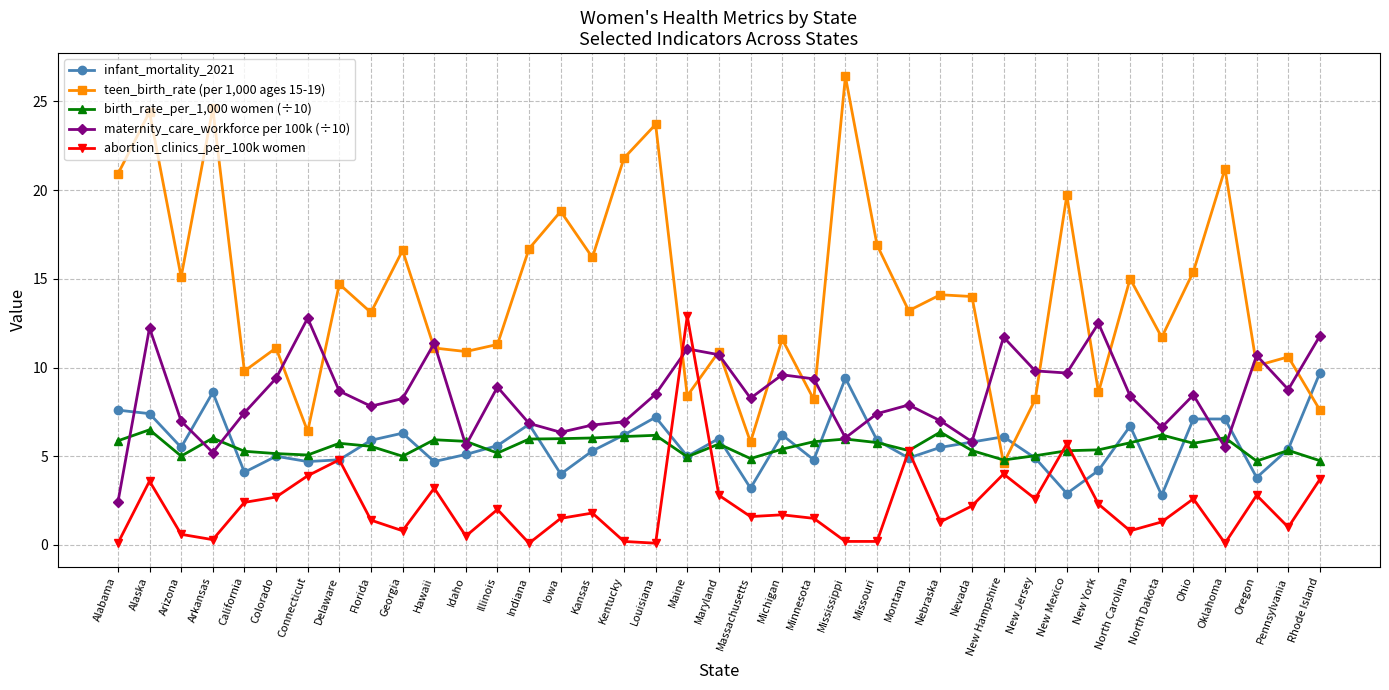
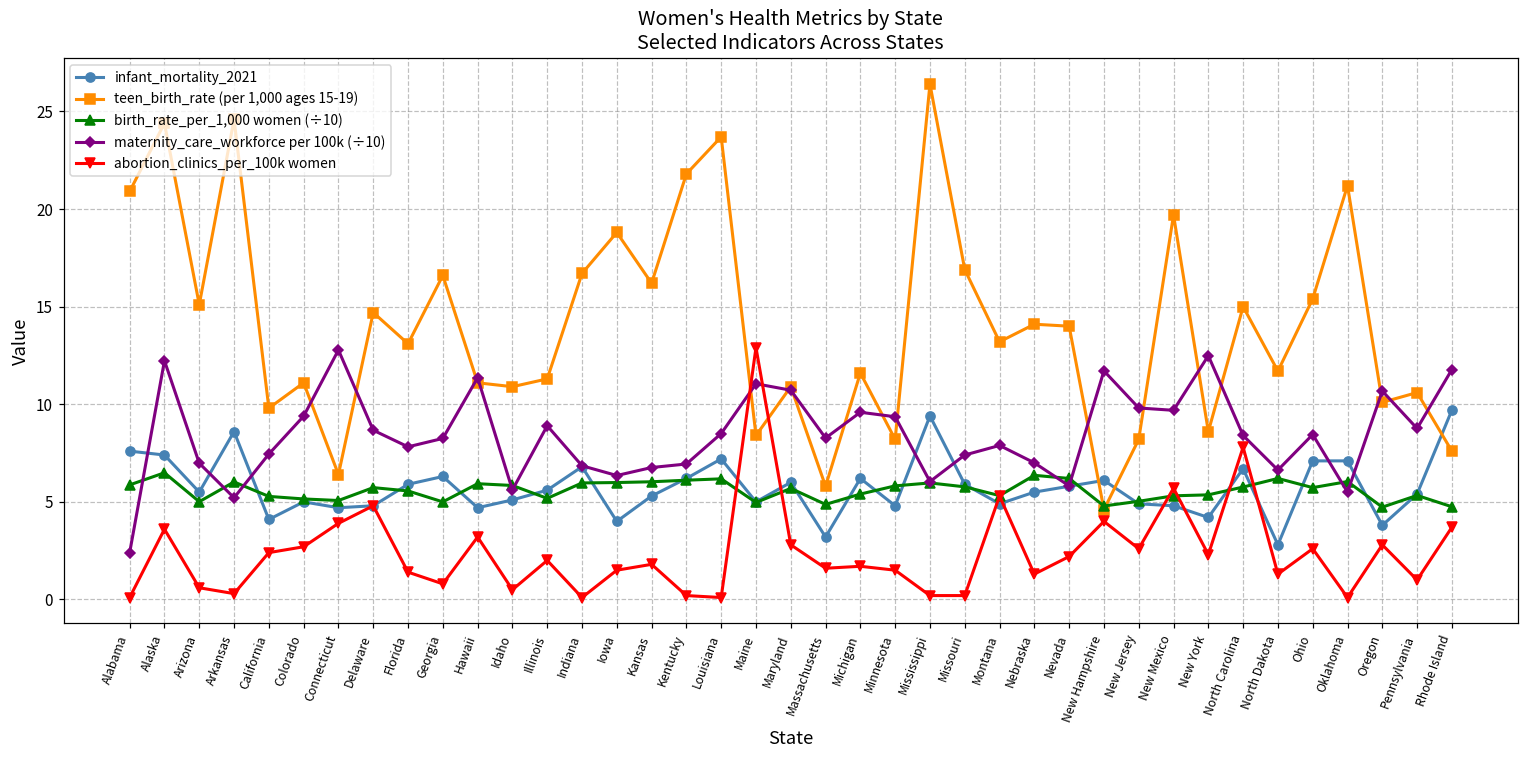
  {
    "infant_mortality_2021": {
      "Alabama": 7.6,
      "Alaska": 7.4,
      "Arizona": 5.5,
      "Arkansas": 8.6,
      "California": 4.1,
      "Colorado": 5.0,
      "Connecticut": 4.7,
      "Florida": 5.9,
      "Georgia": 6.3,
      "Hawaii": 4.7,
      "Idaho": 5.1,
      "Illinois": 5.6,
      "Iowa": 4.0,
      "Kansas": 5.3,
      "Louisiana": 7.2,
      "Maryland": 6.0,
      "Massachusetts": 3.2,
      "Michigan": 6.2,
      "Minnesota": 4.8,
      "Mississippi": 9.4,
      "Montana": 4.9,
      "Nebraska": 5.5,
      "New Hampshire": 6.1,
-     "New Mexico": 2.9,
+     "New Mexico": 4.8,
      "New York": 4.2,
      "North Carolina": 6.7,
      "North Dakota": 2.8,
      "Ohio": 7.1,
      "Oklahoma": 7.1,
      "Oregon": 3.8,
      "Rhode Island": 9.7
    },
    "teen_birth_rate (per 1,000 ages 15-19)": {
      "Alabama": 20.9,
      "Arizona": 15.1,
      "California": 9.8,
      "Colorado": 11.1,
      "Connecticut": 6.4,
      "Delaware": 14.7,
      "Florida": 13.1,
      "Georgia": 16.6,
      "Hawaii": 11.1,
      "Idaho": 10.9,
      "Illinois": 11.3,
      "Indiana": 16.7,
      "Iowa": 18.8,
      "Kansas": 16.2,
      "Kentucky": 21.8,
      "Louisiana": 23.7,
      "Maine": 8.4,
      "Maryland": 10.9,
      "Massachusetts": 5.8,
      "Michigan": 11.6,
      "Minnesota": 8.2,
      "Mississippi": 26.4,
      "Missouri": 16.9,
      "Montana": 13.2,
      "Nebraska": 14.1,
      "Nevada": 14.0,
      "New Hampshire": 4.6,
      "New Jersey": 8.2,
      "New Mexico": 19.7,
      "New York": 8.6,
      "North Carolina": 15.0,
      "North Dakota": 11.7,
      "Ohio": 15.4,
      "Oklahoma": 21.2,
      "Oregon": 10.1,
      "Pennsylvania": 10.6,
      "Rhode Island": 7.6
    },
    "birth_rate_per_1,000 women (÷10)": {
      "Alabama": 5.9,
      "Alaska": 6.5,
      "Arizona": 5.0,
      "Arkansas": 6.0,
      "California": 5.3,
      "Colorado": 5.2,
      "Connecticut": 5.1,
      "Delaware": 5.7,
      "Florida": 5.6,
      "Georgia": 5.0,
      "Hawaii": 5.9,
      "Idaho": 5.8,
      "Illinois": 5.2,
      "Indiana": 6.0,
      "Iowa": 6.0,
      "Kansas": 6.0,
      "Louisiana": 6.2,
      "Maryland": 5.7,
      "Massachusetts": 4.9,
      "Michigan": 5.4,
      "Minnesota": 5.8,
      "Nebraska": 6.4,
-     "Nevada": 5.3,
+     "Nevada": 6.2,
      "New Hampshire": 4.8,
      "New Mexico": 5.3,
      "New York": 5.4,
      "North Carolina": 5.8,
      "North Dakota": 6.2,
      "Ohio": 5.7,
      "Oklahoma": 6.0,
      "Oregon": 4.7,
      "Rhode Island": 4.8
    },
    "maternity_care_workforce per 100k (÷10)": {
      "Alabama": 2.4,
      "Alaska": 12.2,
      "Arizona": 7.0,
      "Arkansas": 5.2,
      "California": 7.5,
      "Colorado": 9.4,
      "Connecticut": 12.8,
      "Delaware": 8.7,
      "Florida": 7.8,
      "Georgia": 8.3,
      "Hawaii": 11.4,
      "Idaho": 5.6,
      "Illinois": 8.9,
      "Iowa": 6.4,
      "Kansas": 6.8,
      "Kentucky": 6.9,
      "Louisiana": 8.5,
      "Maine": 11.1,
      "Maryland": 10.7,
      "Massachusetts": 8.3,
      "Michigan": 9.6,
      "Minnesota": 9.4,
      "Missouri": 7.4,
      "Montana": 7.9,
      "Nebraska": 7.0,
      "New Hampshire": 11.7,
      "New Jersey": 9.8,
      "New Mexico": 9.7,
      "New York": 12.5,
      "North Carolina": 8.4,
      "North Dakota": 6.6,
      "Ohio": 8.5,
      "Oklahoma": 5.5,
      "Oregon": 10.7,
      "Pennsylvania": 8.8,
      "Rhode Island": 11.8
    },
    "abortion_clinics_per_100k women": {
      "Alabama": 0.1,
      "Alaska": 3.6,
      "Arizona": 0.6,
      "Arkansas": 0.3,
      "California": 2.4,
      "Colorado": 2.7,
      "Connecticut": 3.9,
      "Florida": 1.4,
      "Georgia": 0.8,
      "Hawaii": 3.2,
      "Idaho": 0.5,
      "Illinois": 2.0,
      "Indiana": 0.1,
      "Iowa": 1.5,
      "Kansas": 1.8,
      "Kentucky": 0.2,
      "Louisiana": 0.1,
      "Maine": 12.9,
      "Maryland": 2.8,
      "Massachusetts": 1.6,
      "Michigan": 1.7,
      "Minnesota": 1.5,
      "Mississippi": 0.2,
      "Missouri": 0.2,
      "Nebraska": 1.3,
      "Nevada": 2.2,
      "New Hampshire": 4.0,
      "New Jersey": 2.6,
      "New Mexico": 5.7,
      "New York": 2.3,
-     "North Carolina": 0.8,
+     "North Carolina": 7.8,
      "North Dakota": 1.3,
      "Ohio": 2.6,
      "Oklahoma": 0.1,
      "Oregon": 2.8,
      "Pennsylvania": 1.0,
      "Rhode Island": 3.7
    }
  }
